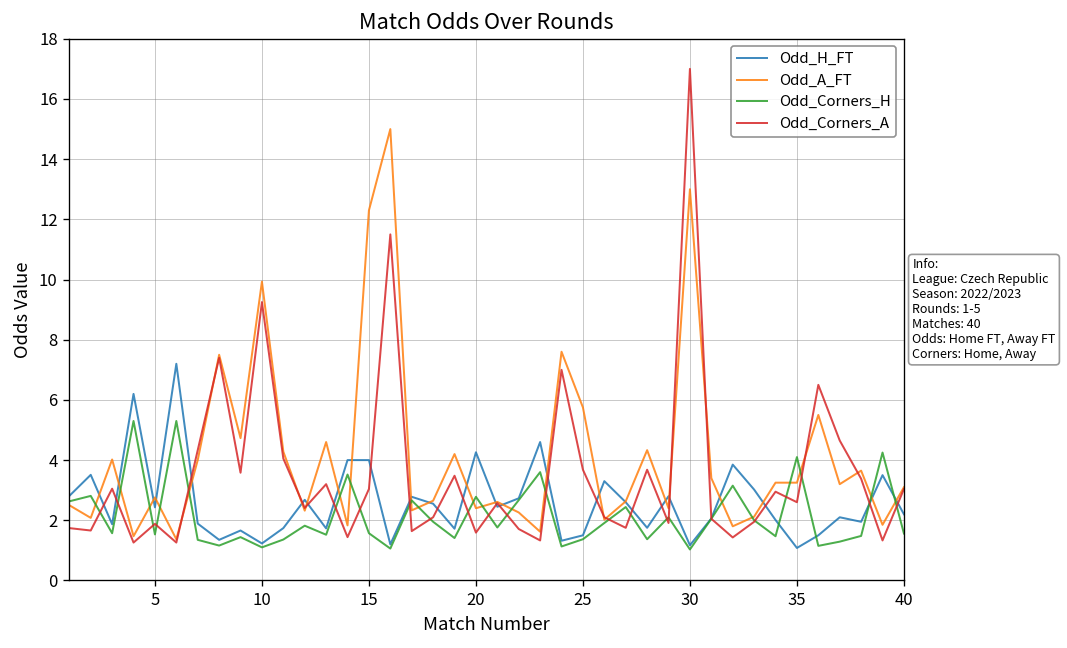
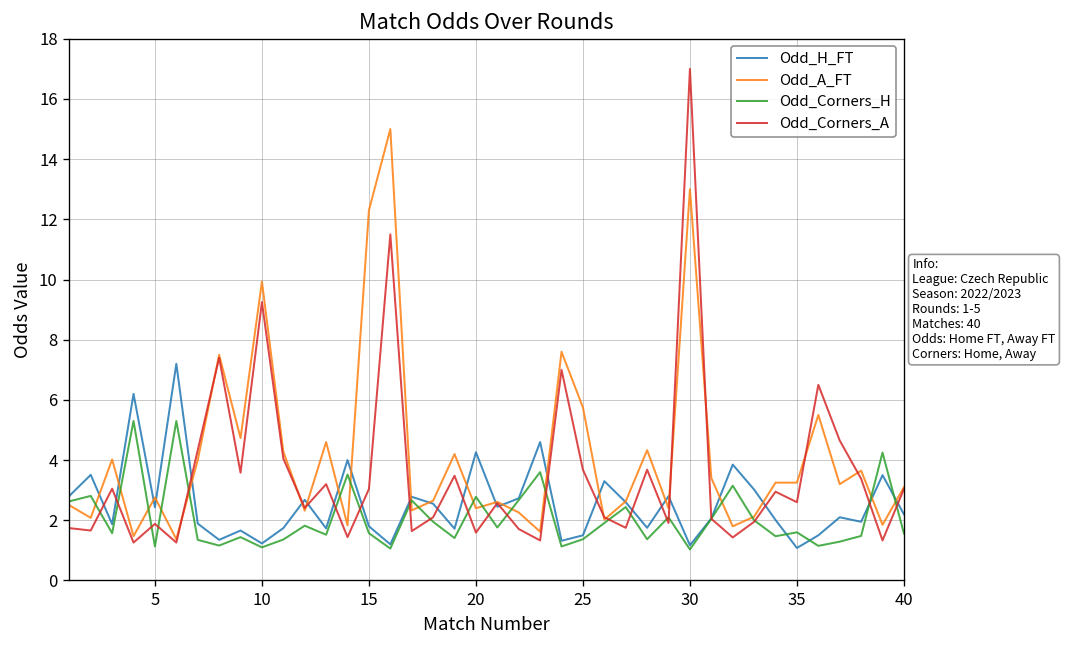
  {
    "Odd_H_FT": {
      "5": 2.4,
      "10": 1.2,
-     "15": 4.0,
+     "15": 1.8,
      "20": 4.3,
      "25": 1.5,
      "30": 1.2,
      "35": 1.1,
      "40": 2.2
    },
    "Odd_A_FT": {
      "5": 2.8,
      "10": 9.9,
      "15": 12.3,
      "20": 2.4,
      "25": 5.8,
      "30": 13.0,
      "35": 3.3
    },
    "Odd_Corners_H": {
-     "5": 1.5,
+     "5": 1.1,
      "10": 1.1,
      "15": 1.6,
      "20": 2.8,
      "25": 1.4,
      "30": 1.0,
-     "35": 4.1,
+     "35": 1.6,
      "40": 1.6
    },
    "Odd_Corners_A": {
      "5": 1.9,
      "10": 9.3,
      "15": 3.0,
      "20": 1.6,
      "25": 3.7,
      "30": 17.0,
      "35": 2.6
    }
  }
